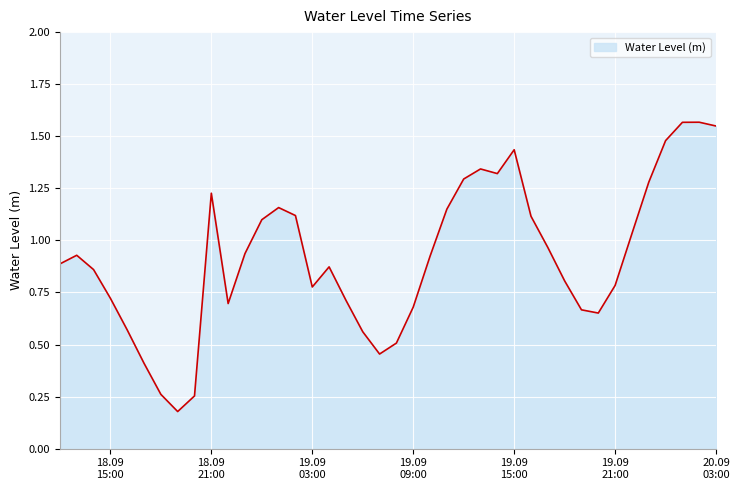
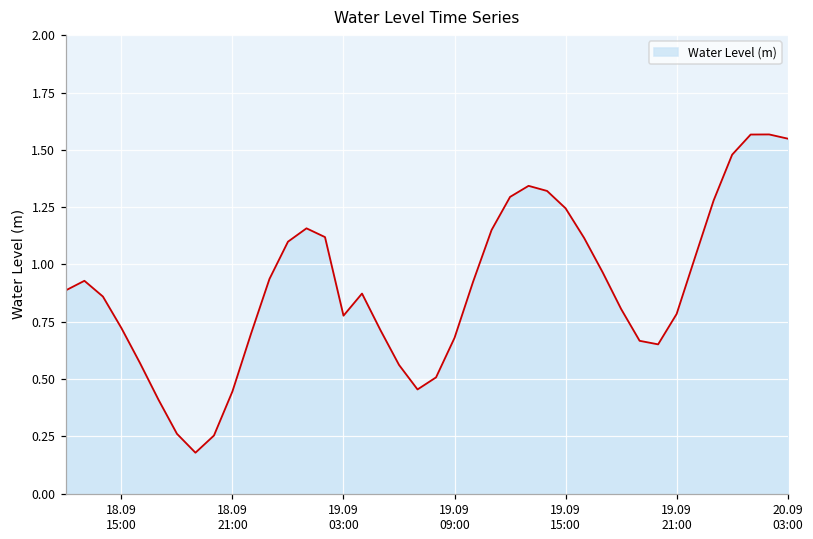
  {
    "18.09 15:00": 0.72,
-   "18.09 21:00": 1.23,
+   "18.09 21:00": 0.45,
    "19.09 03:00": 0.78,
    "19.09 09:00": 0.68,
-   "19.09 15:00": 1.44,
+   "19.09 15:00": 1.24,
    "19.09 21:00": 0.78,
    "20.09 03:00": 1.55
  }
